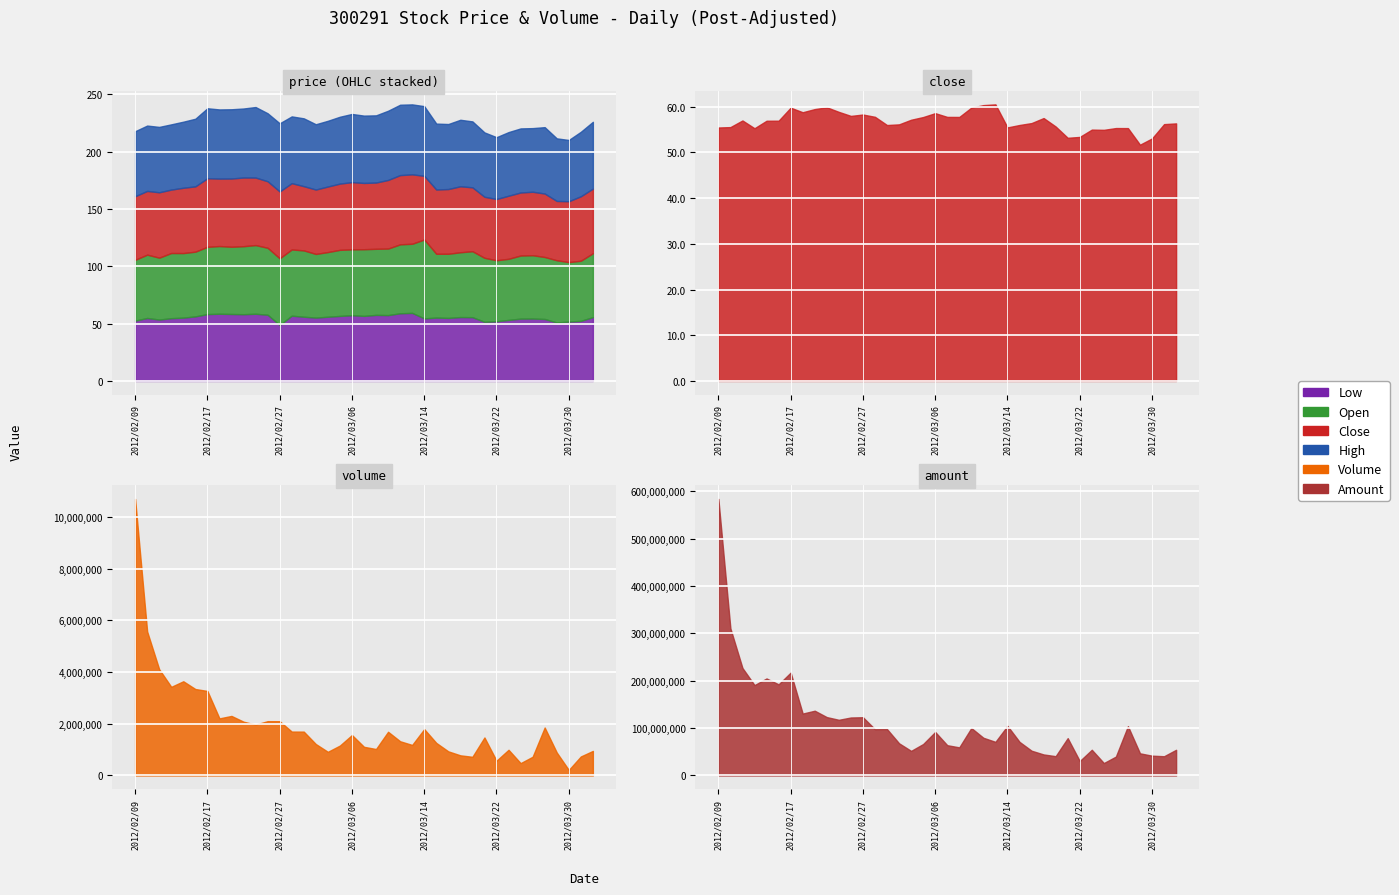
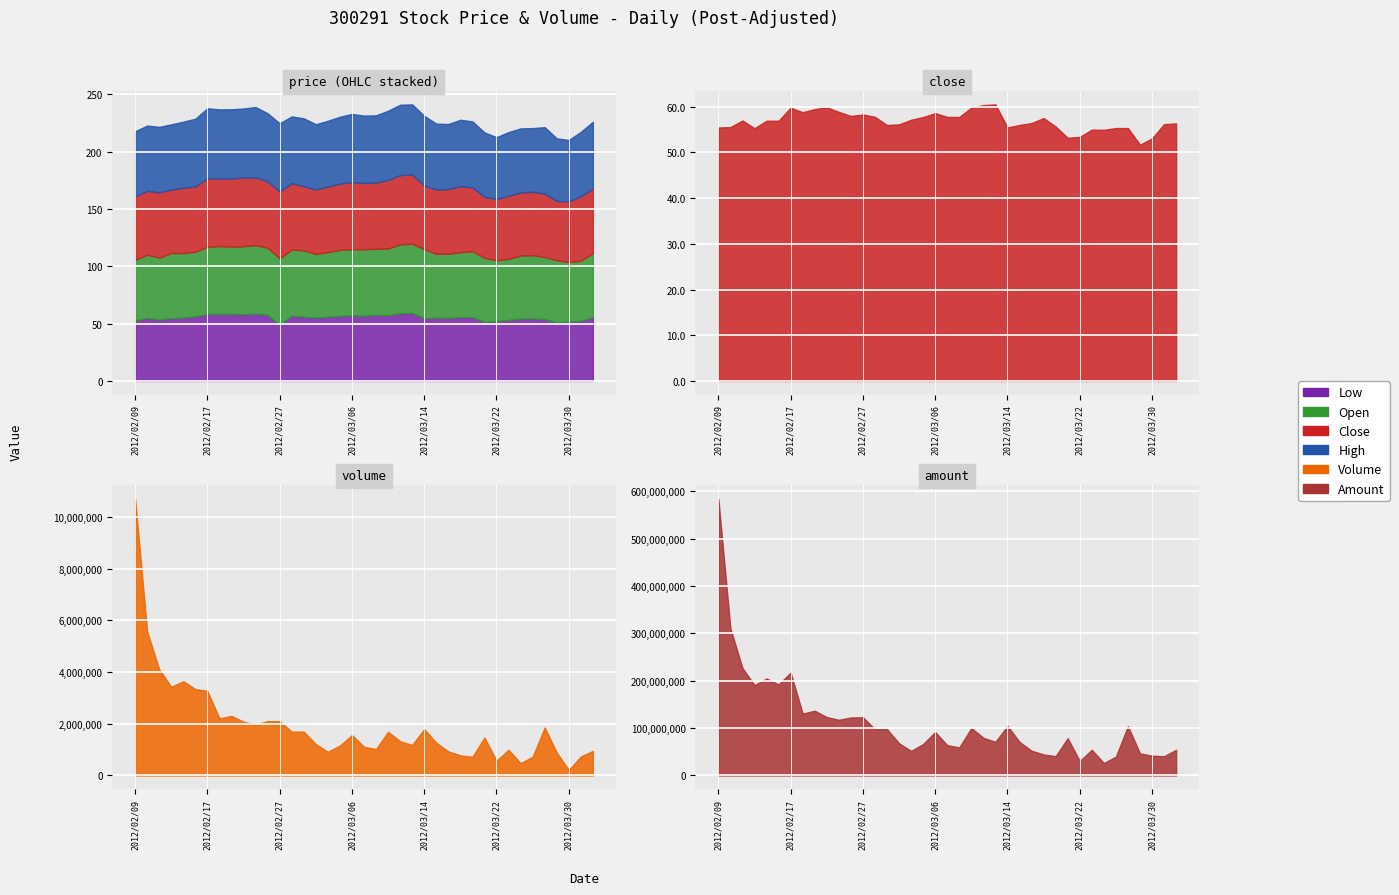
  {
    "price (OHLC stacked)": {
      "Low": {
        "2012/02/09": "53",
        "2012/02/17": "58",
        "2012/02/27": "49",
        "2012/03/06": "57",
        "2012/03/14": "55",
        "2012/03/22": "52",
        "2012/03/30": "52"
      },
      "Open": {
        "2012/02/09": "53",
        "2012/02/17": "59",
        "2012/02/27": "58",
        "2012/03/06": "57",
-       "2012/03/14": "69",
+       "2012/03/14": "60",
        "2012/03/22": "53",
        "2012/03/30": "52"
      },
      "Close": {
        "2012/02/09": "55",
        "2012/02/17": "60",
        "2012/02/27": "58",
        "2012/03/06": "59",
        "2012/03/14": "55",
        "2012/03/22": "53",
        "2012/03/30": "53"
      },
      "High": {
        "2012/02/09": "57",
        "2012/02/17": "61",
        "2012/02/27": "59",
        "2012/03/06": "59",
        "2012/03/14": "61",
        "2012/03/22": "54",
        "2012/03/30": "53"
      }
    },
    "close": {
      "2012/02/09": "55",
      "2012/02/17": "60",
      "2012/02/27": "58",
      "2012/03/06": "59",
      "2012/03/14": "55",
      "2012/03/22": "53",
      "2012/03/30": "53"
    },
    "volume": {
      "2012/02/09": "10,700,000",
      "2012/02/17": "3,300,000",
      "2012/02/27": "2,100,000",
      "2012/03/06": "1,600,000",
      "2012/03/14": "1,800,000",
      "2012/03/22": "600,000",
      "2012/03/30": "200,000"
    },
    "amount": {
      "2012/02/09": "580,000,000",
      "2012/02/17": "220,000,000",
      "2012/02/27": "120,000,000",
      "2012/03/06": "90,000,000",
      "2012/03/14": "100,000,000",
      "2012/03/22": "30,000,000",
      "2012/03/30": "40,000,000"
    }
  }
